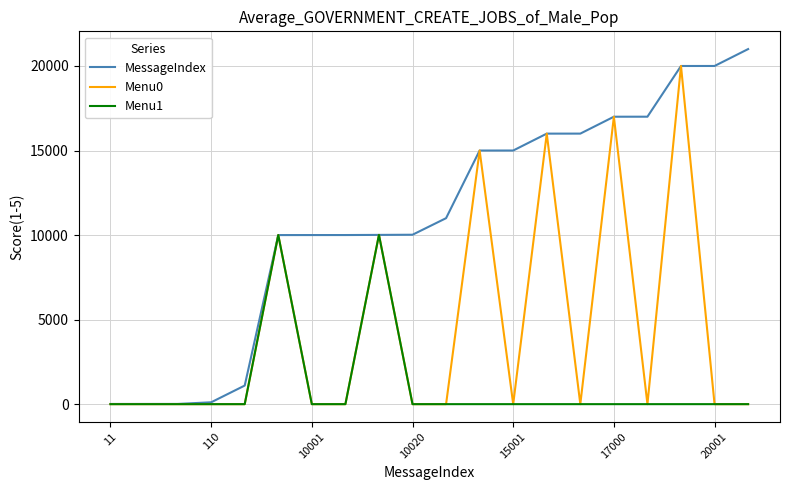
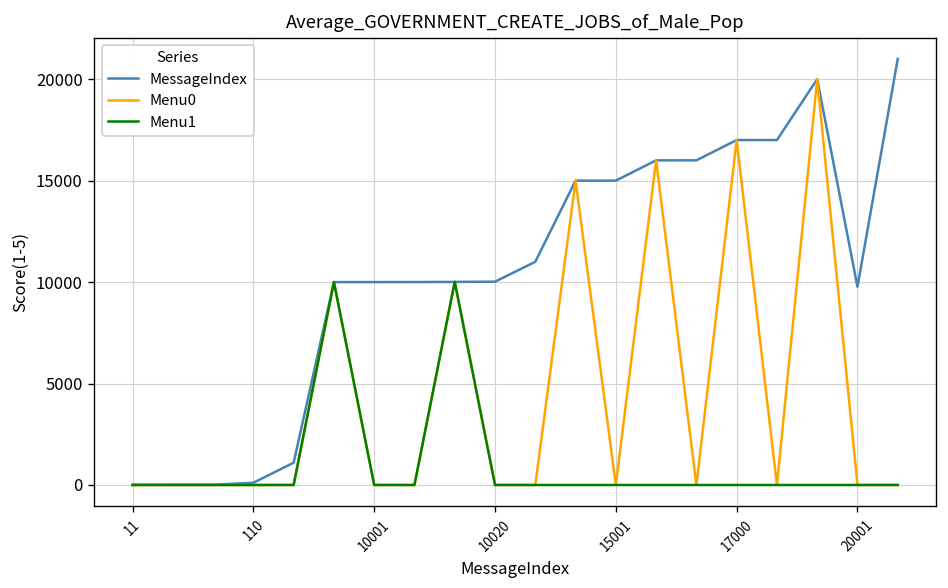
  {
    "MessageIndex": {
      "10001": 10000,
      "10020": 10000,
      "15001": 15000,
-     "20001": 20000
+     "20001": 9800
    },
    "Menu1": {
      "17000": 0
    }
  }
